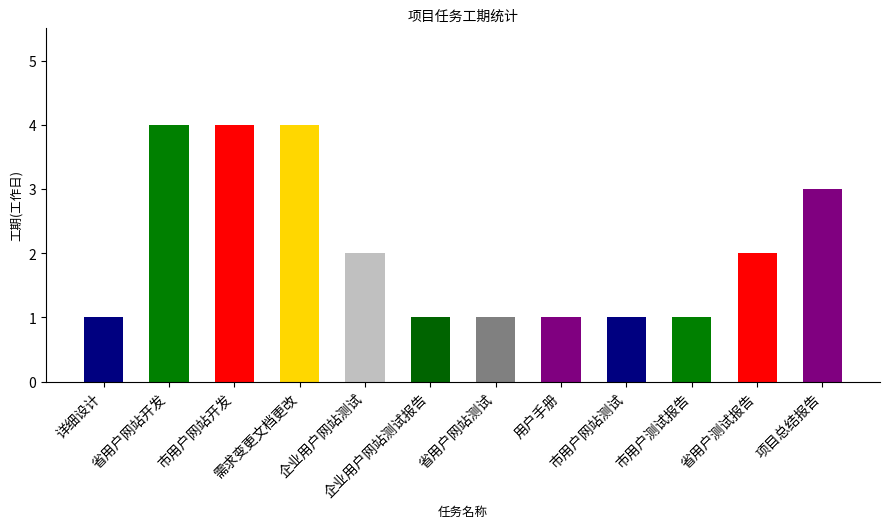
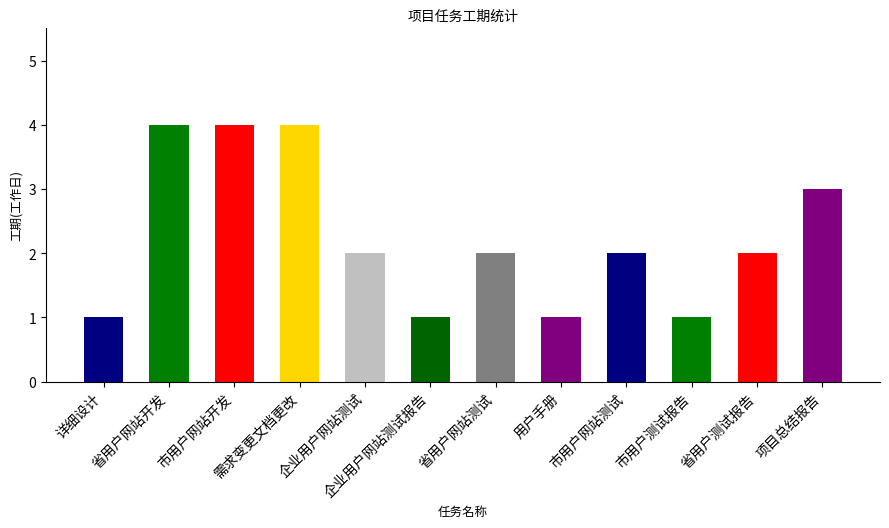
  {
    "详细设计": 1,
    "省用户网站开发": 4,
    "市用户网站开发": 4,
    "需求变更文档更改": 4,
    "企业用户网站测试": 2,
    "企业用户网站测试报告": 1,
-   "省用户网站测试": 1,
+   "省用户网站测试": 2,
    "用户手册": 1,
-   "市用户网站测试": 1,
+   "市用户网站测试": 2,
    "市用户测试报告": 1,
    "省用户测试报告": 2,
    "项目总结报告": 3
  }
